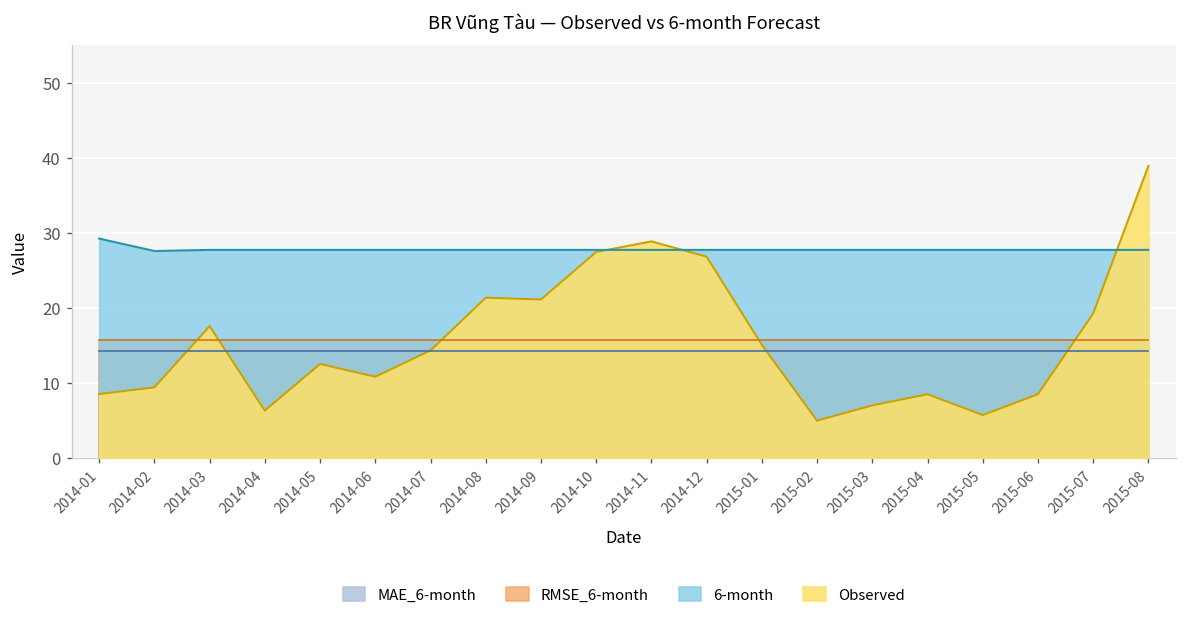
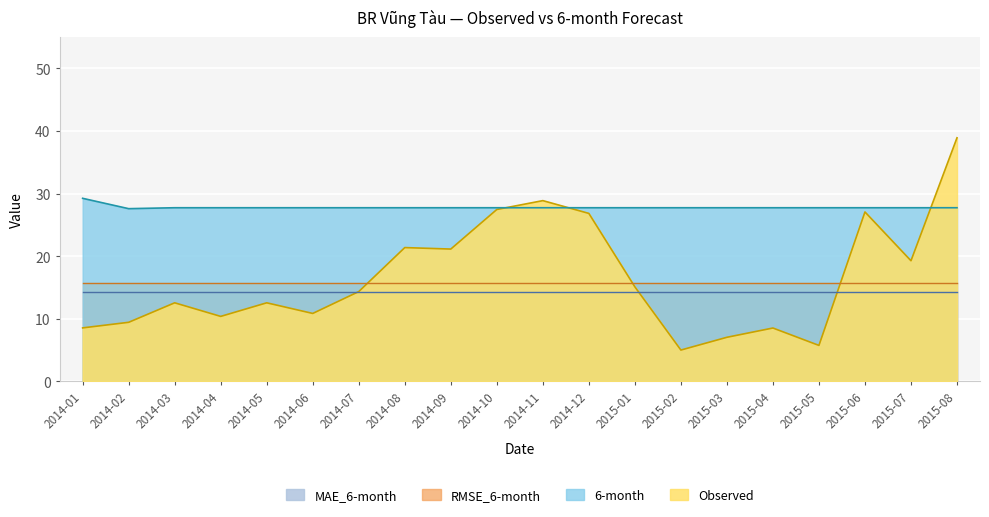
  {
    "RMSE_6-month": {
      "2014-01": 16,
      "2014-02": 16,
      "2014-03": 16,
      "2014-04": 16,
      "2014-05": 16,
      "2014-06": 16,
      "2014-07": 16,
      "2014-08": 16,
      "2014-09": 16,
      "2014-10": 16,
      "2014-11": 16,
      "2014-12": 16,
      "2015-01": 16,
      "2015-02": 16,
      "2015-03": 16,
      "2015-04": 16,
      "2015-05": 16,
      "2015-06": 16,
      "2015-07": 16,
      "2015-08": 16
    },
    "Observed": {
      "2014-01": 9,
      "2014-02": 9,
-     "2014-03": 18,
-     "2014-04": 6,
+     "2014-03": 13,
+     "2014-04": 10,
      "2014-05": 13,
      "2014-06": 11,
      "2014-08": 21,
      "2014-09": 21,
      "2014-11": 29,
      "2014-12": 27,
      "2015-01": 15,
      "2015-02": 5,
      "2015-03": 7,
      "2015-04": 9,
      "2015-05": 6,
-     "2015-06": 9,
+     "2015-06": 27,
      "2015-07": 19,
      "2015-08": 39
    }
  }
